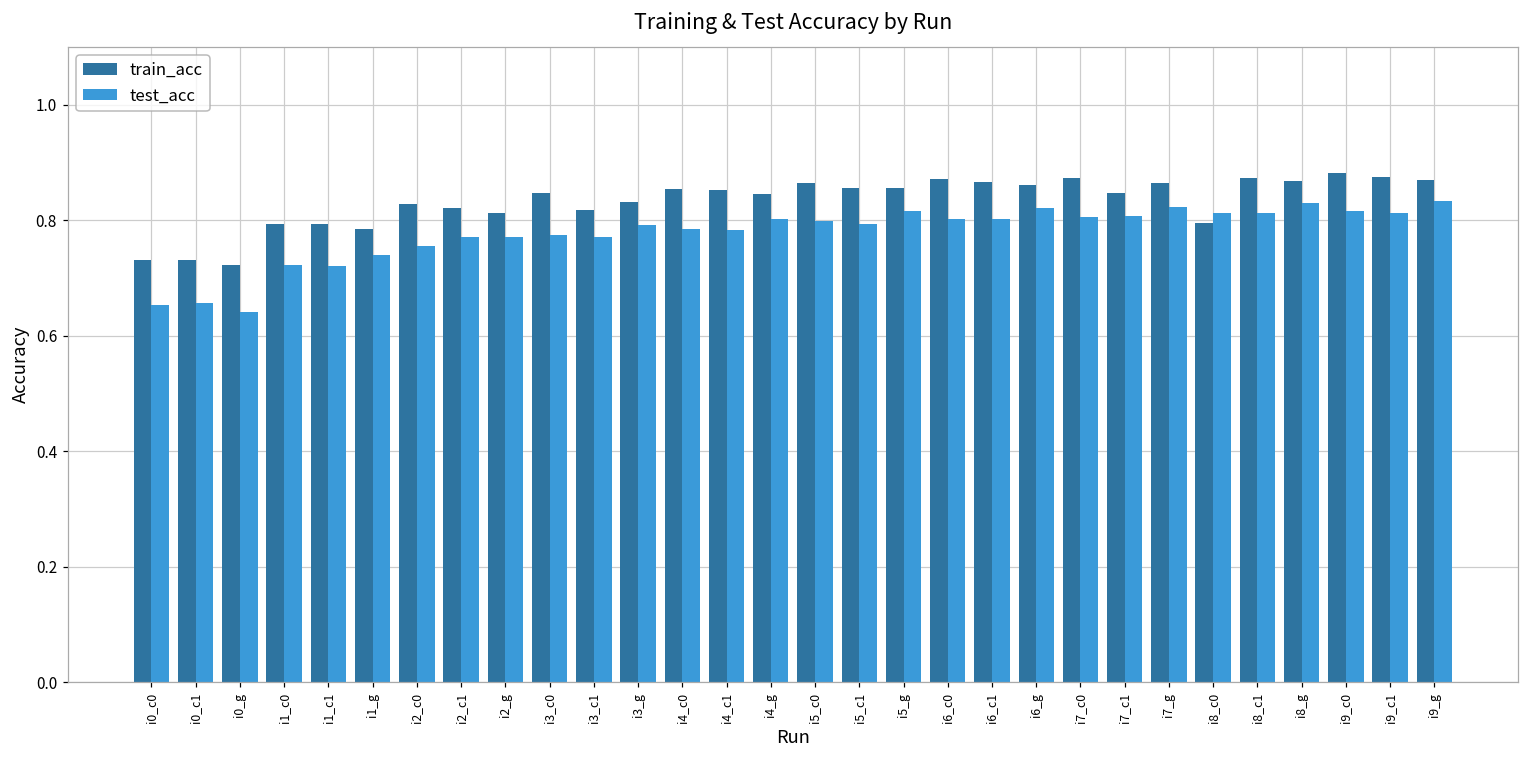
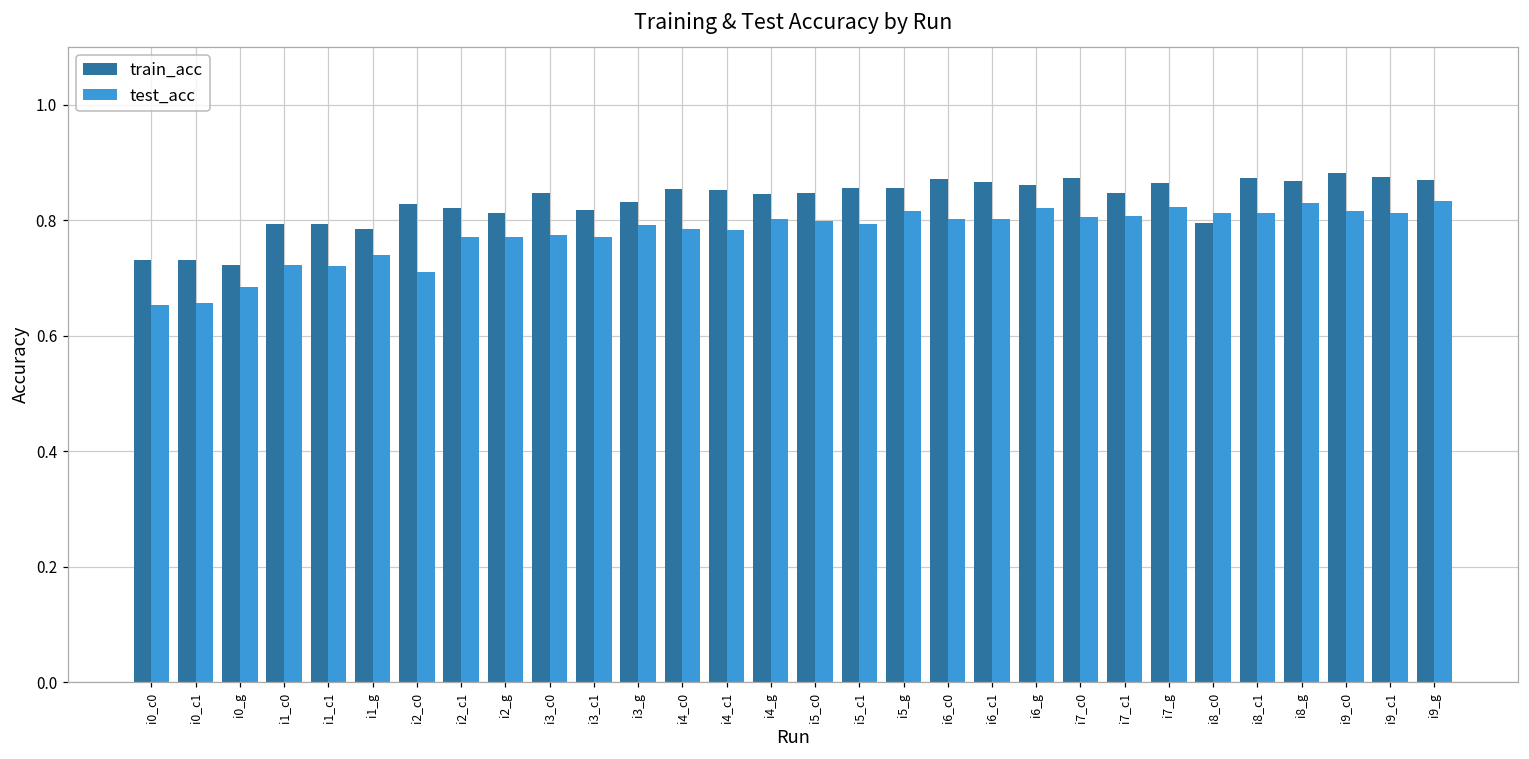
  {
    "train_acc": {
      "i0_c0": 0.73,
      "i0_c1": 0.73,
      "i0_g": 0.72,
      "i1_c0": 0.79,
      "i1_c1": 0.79,
      "i1_g": 0.78,
      "i2_c0": 0.83,
      "i2_c1": 0.82,
      "i2_g": 0.81,
      "i3_c0": 0.85,
      "i3_c1": 0.82,
      "i3_g": 0.83,
      "i4_c0": 0.85,
      "i4_c1": 0.85,
      "i4_g": 0.85,
-     "i5_c0": 0.86,
+     "i5_c0": 0.85,
      "i5_c1": 0.86,
      "i5_g": 0.86,
      "i6_c0": 0.87,
      "i6_c1": 0.87,
      "i6_g": 0.86,
      "i7_c0": 0.87,
      "i7_c1": 0.85,
      "i7_g": 0.86,
      "i8_c0": 0.80,
      "i8_c1": 0.87,
      "i8_g": 0.87,
      "i9_c0": 0.88,
      "i9_c1": 0.88,
      "i9_g": 0.87
    },
    "test_acc": {
      "i0_c0": 0.65,
      "i0_c1": 0.66,
-     "i0_g": 0.64,
+     "i0_g": 0.68,
      "i1_c0": 0.72,
      "i1_c1": 0.72,
      "i1_g": 0.74,
-     "i2_c0": 0.75,
+     "i2_c0": 0.71,
      "i2_c1": 0.77,
      "i2_g": 0.77,
      "i3_c0": 0.78,
      "i3_c1": 0.77,
      "i3_g": 0.79,
      "i4_c0": 0.78,
      "i4_c1": 0.78,
      "i4_g": 0.80,
      "i5_c0": 0.80,
      "i5_c1": 0.79,
      "i5_g": 0.82,
      "i6_c0": 0.80,
      "i6_c1": 0.80,
      "i6_g": 0.82,
      "i7_c0": 0.81,
      "i7_c1": 0.81,
      "i7_g": 0.82,
      "i8_c0": 0.81,
      "i8_c1": 0.81,
      "i8_g": 0.83,
      "i9_c0": 0.82,
      "i9_c1": 0.81,
      "i9_g": 0.83
    }
  }
